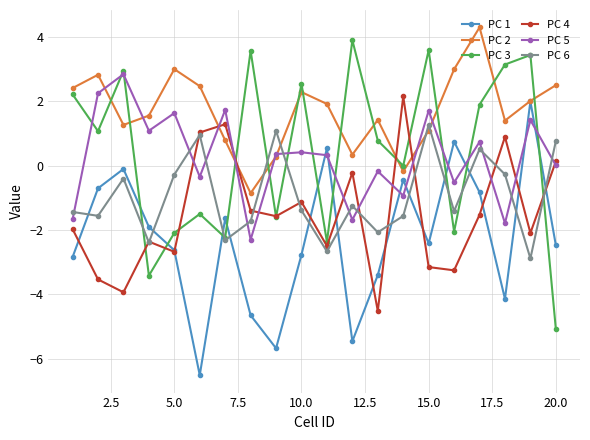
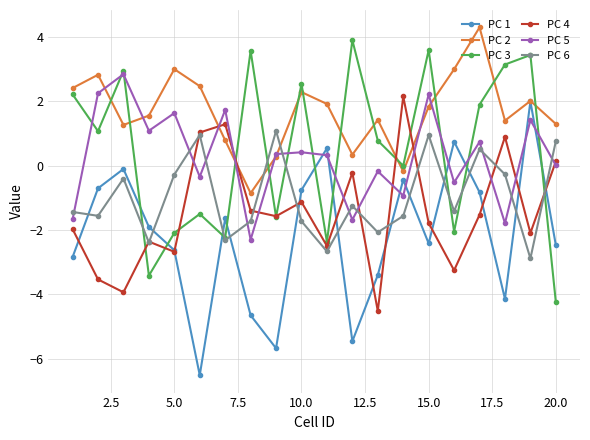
  {
    "PC 1": {
-     "10.0": -2.8,
+     "10.0": -0.8,
      "15.0": -2.4,
      "20.0": -2.5
    },
    "PC 2": {
      "5.0": 3.0,
      "10.0": 2.3,
-     "15.0": 1.1,
-     "20.0": 2.5
+     "15.0": 1.8,
+     "20.0": 1.3
    },
    "PC 3": {
      "5.0": -2.1,
      "10.0": 2.6,
      "15.0": 3.6,
-     "20.0": -5.1
+     "20.0": -4.2
    },
    "PC 4": {
      "10.0": -1.1,
-     "15.0": -3.1,
+     "15.0": -1.8,
      "20.0": 0.1
    },
    "PC 5": {
      "5.0": 1.6,
      "10.0": 0.4,
-     "15.0": 1.7,
+     "15.0": 2.2,
      "20.0": 0.0
    },
    "PC 6": {
      "5.0": -0.3,
-     "10.0": -1.4,
-     "15.0": 1.3,
+     "10.0": -1.7,
+     "15.0": 1.0,
      "20.0": 0.8
    }
  }
